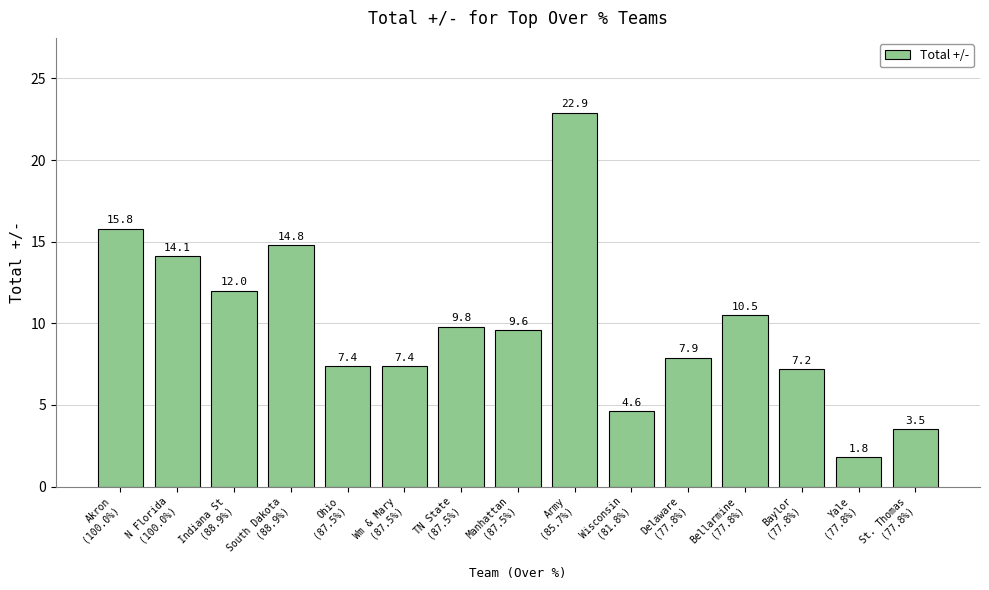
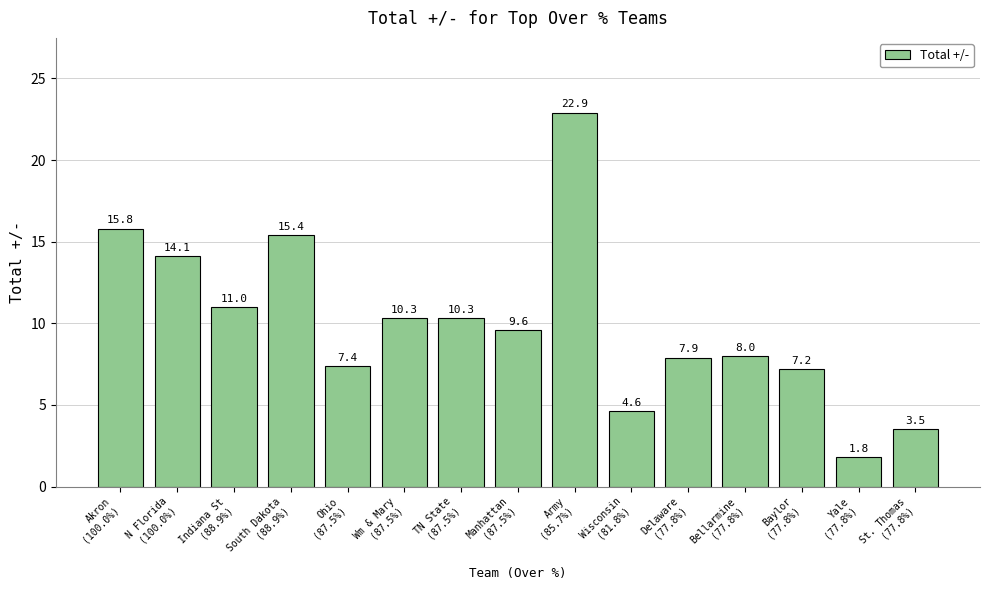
  {
    "Akron (100.0%)": 15.8,
    "N Florida (100.0%)": 14.1,
-   "Indiana St (88.9%)": 12.0,
-   "South Dakota (88.9%)": 14.8,
+   "Indiana St (88.9%)": 11.0,
+   "South Dakota (88.9%)": 15.4,
    "Ohio (87.5%)": 7.4,
-   "Wm & Mary (87.5%)": 7.4,
-   "TN State (87.5%)": 9.8,
+   "Wm & Mary (87.5%)": 10.3,
+   "TN State (87.5%)": 10.3,
    "Manhattan (87.5%)": 9.6,
    "Army (85.7%)": 22.9,
    "Wisconsin (81.8%)": 4.6,
    "Delaware (77.8%)": 7.9,
-   "Bellarmine (77.8%)": 10.5,
+   "Bellarmine (77.8%)": 8.0,
    "Baylor (77.8%)": 7.2,
    "Yale (77.8%)": 1.8,
    "St. Thomas (77.8%)": 3.5
  }
